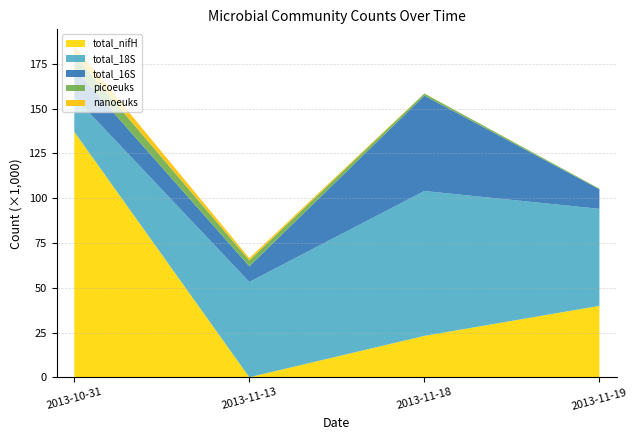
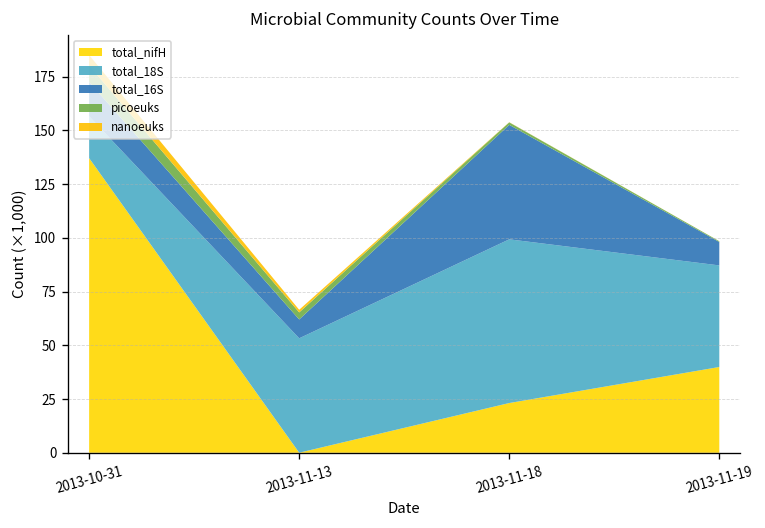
  {
    "total_18S": {
      "2013-11-13": 53,
-     "2013-11-18": 81,
-     "2013-11-19": 54
+     "2013-11-18": 76,
+     "2013-11-19": 47
    },
    "total_16S": {
      "2013-11-13": 9
    }
  }
